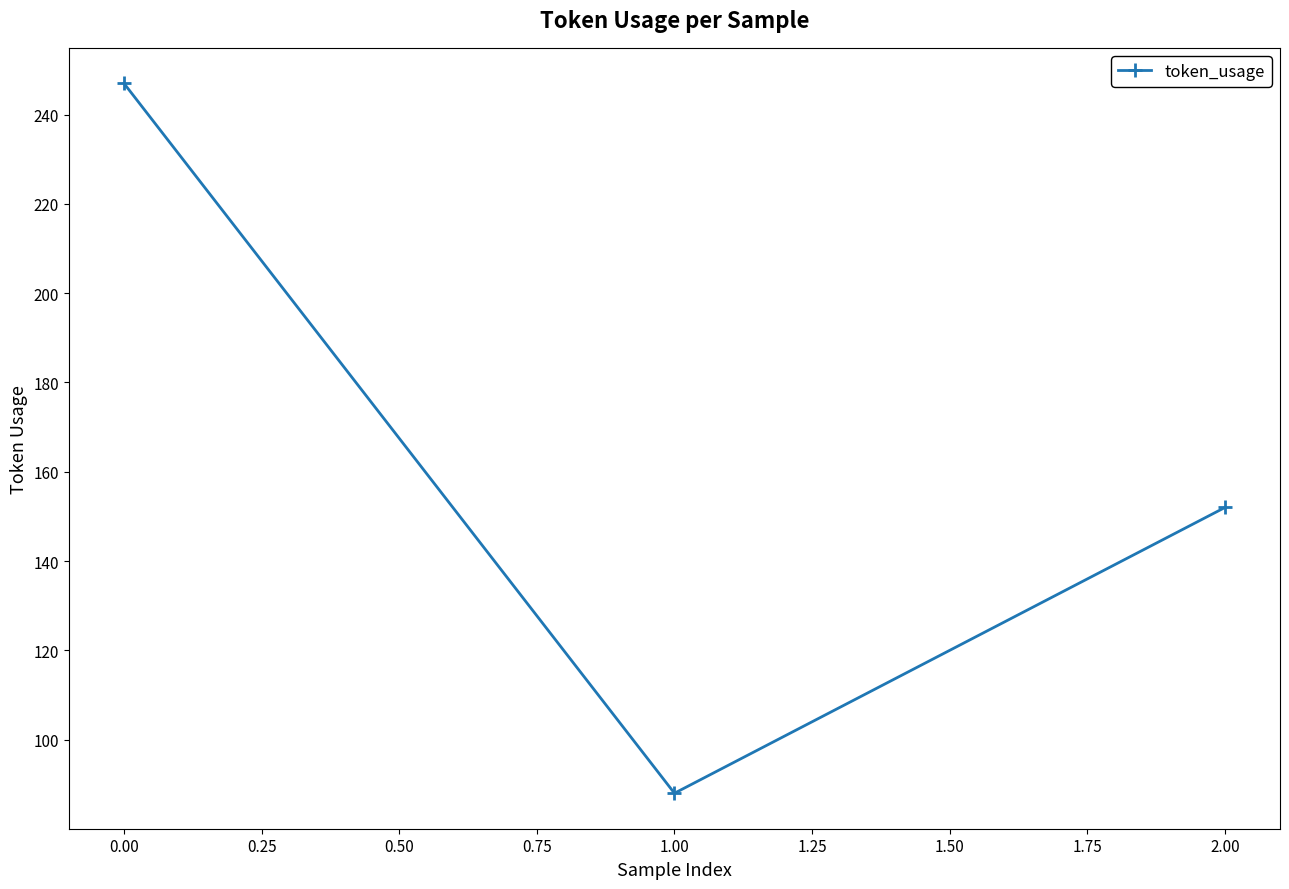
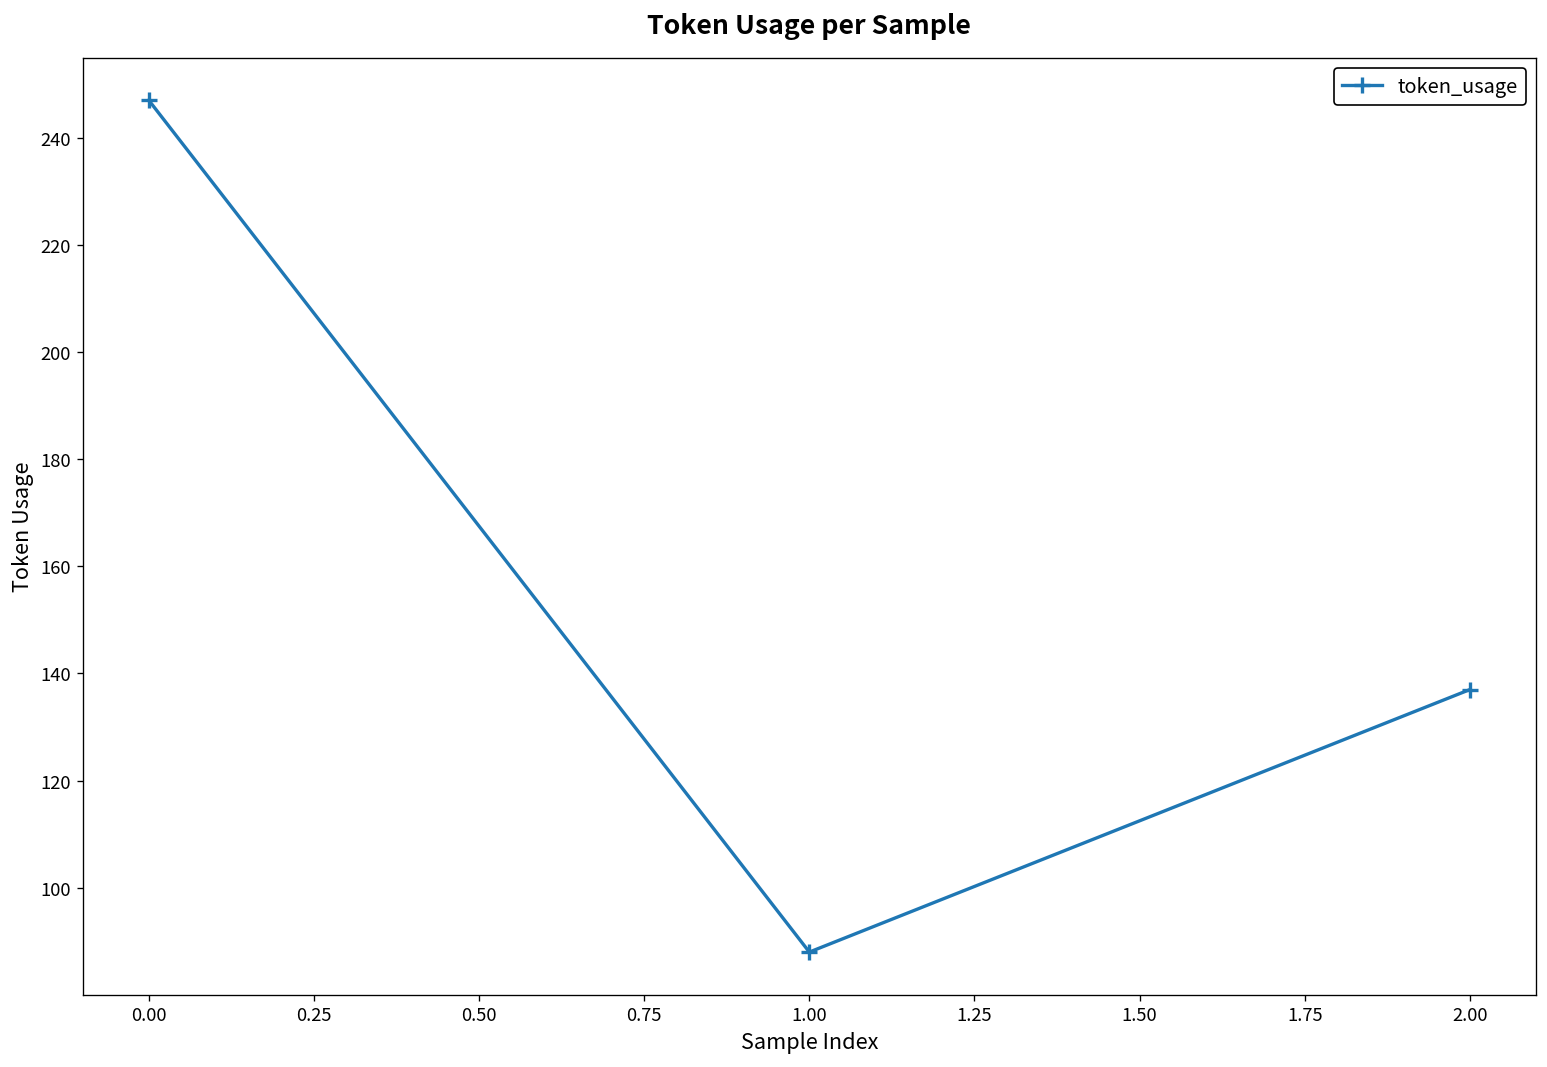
  {
    "0.00": 247,
    "1.00": 88,
-   "2.00": 152
+   "2.00": 137
  }
